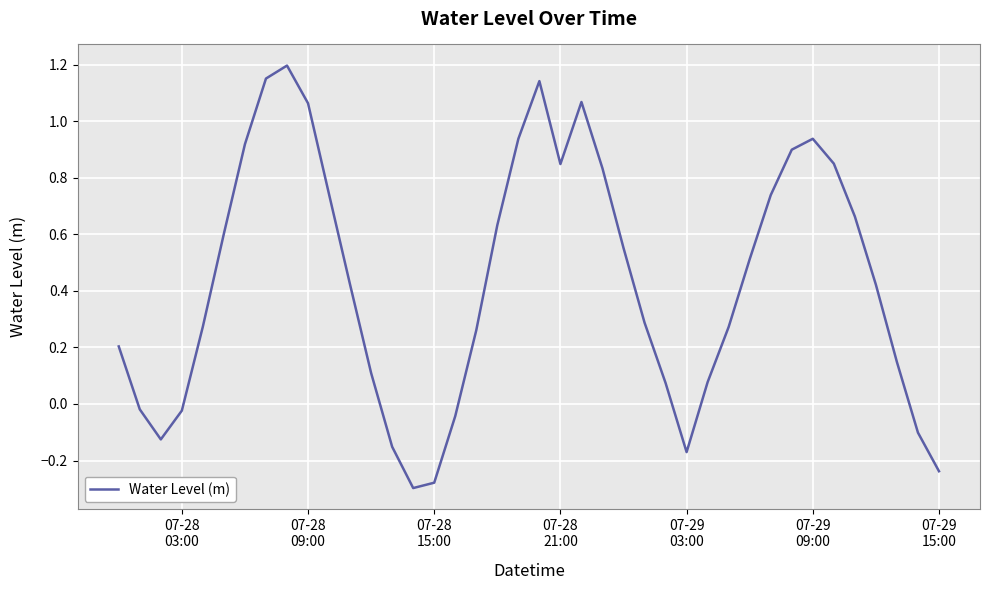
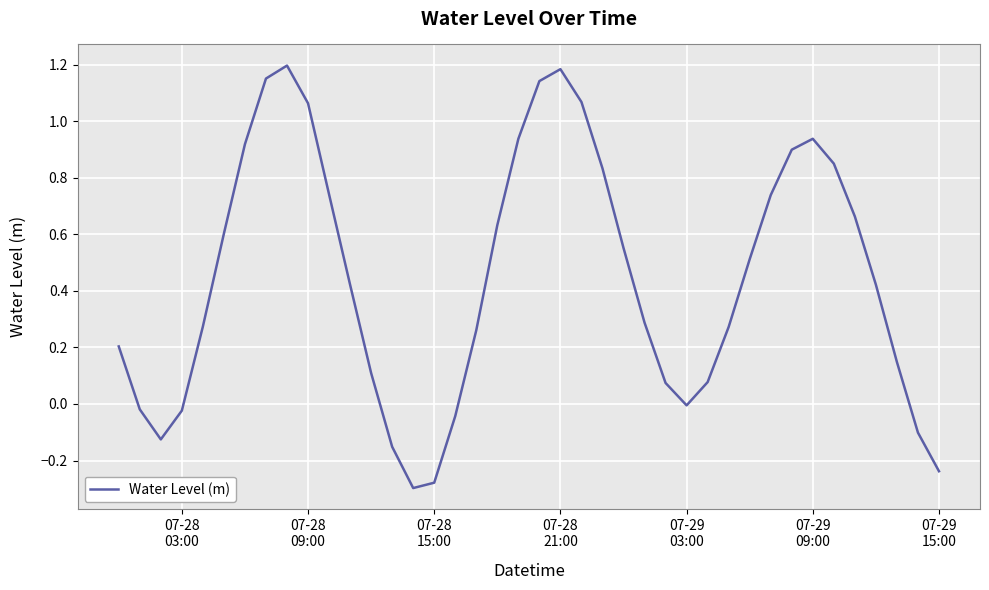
  {
    "07-28 03:00": -0.02,
    "07-28 09:00": 1.06,
    "07-28 15:00": -0.28,
-   "07-28 21:00": 0.85,
-   "07-29 03:00": -0.17,
+   "07-28 21:00": 1.18,
+   "07-29 03:00": 0.00,
    "07-29 09:00": 0.94,
    "07-29 15:00": -0.24
  }
